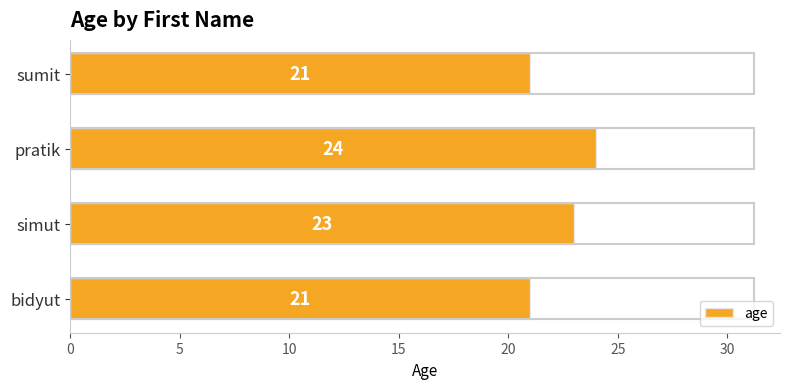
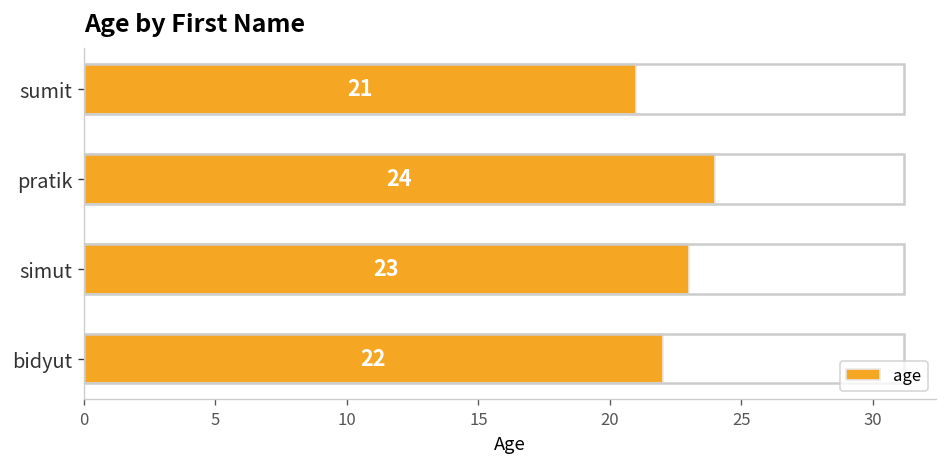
  {
    "sumit": 21,
    "pratik": 24,
    "simut": 23,
-   "bidyut": 21
+   "bidyut": 22
  }
